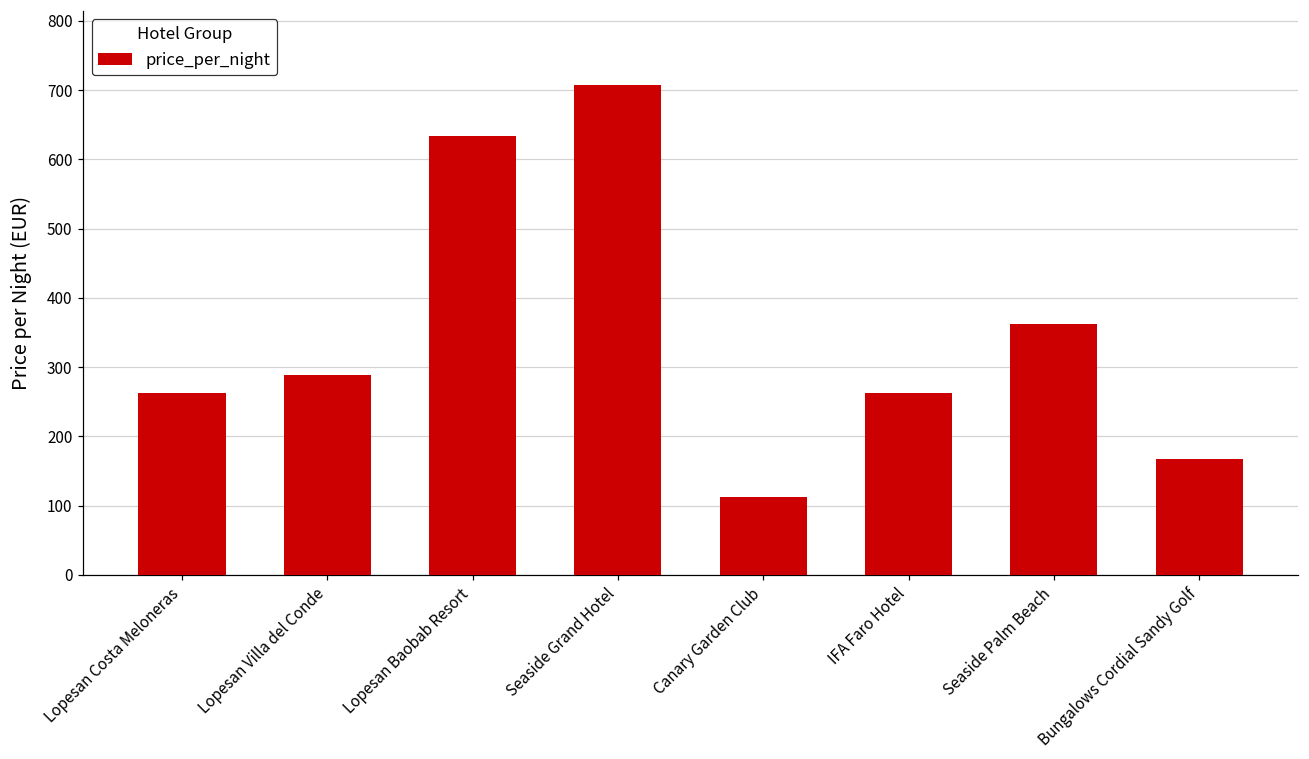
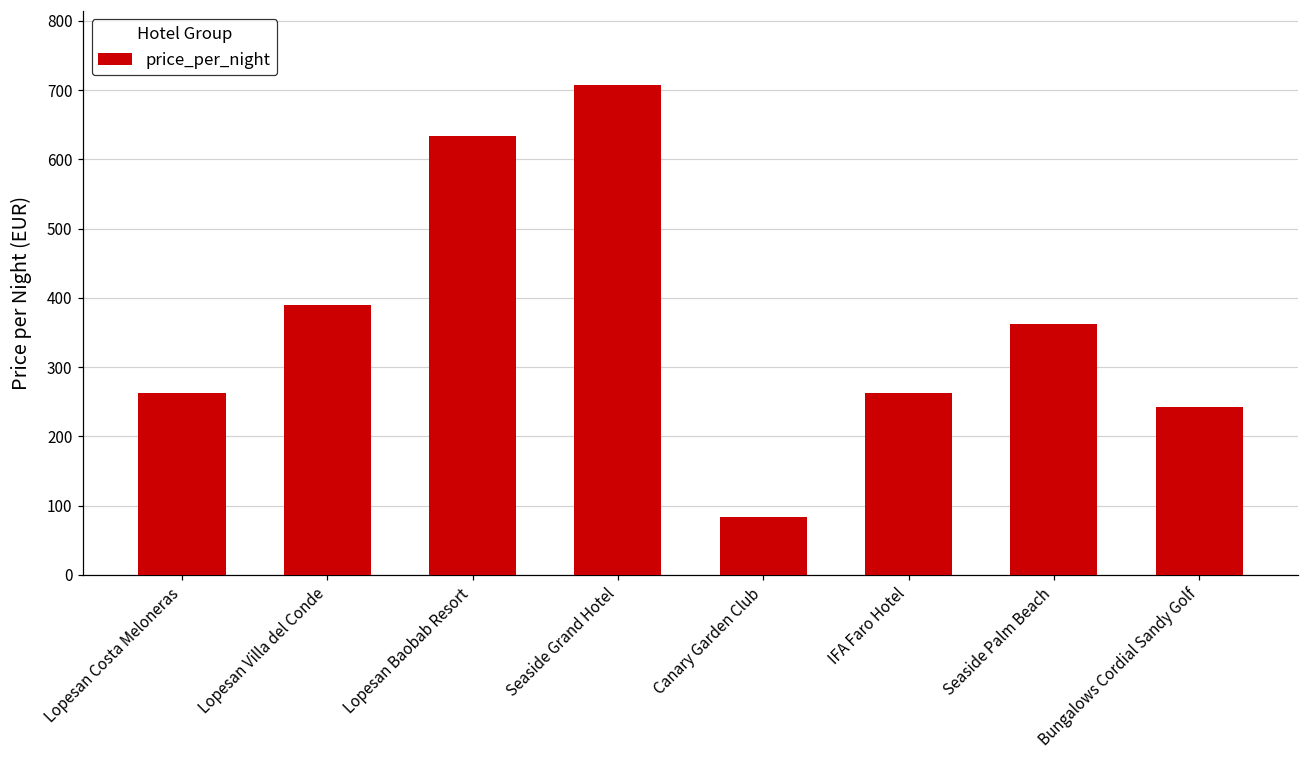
  {
    "Lopesan Costa Meloneras": 260,
-   "Lopesan Villa del Conde": 290,
+   "Lopesan Villa del Conde": 390,
    "Lopesan Baobab Resort": 630,
    "Seaside Grand Hotel": 710,
-   "Canary Garden Club": 110,
+   "Canary Garden Club": 80,
    "IFA Faro Hotel": 260,
    "Seaside Palm Beach": 360,
-   "Bungalows Cordial Sandy Golf": 170
+   "Bungalows Cordial Sandy Golf": 240
  }
